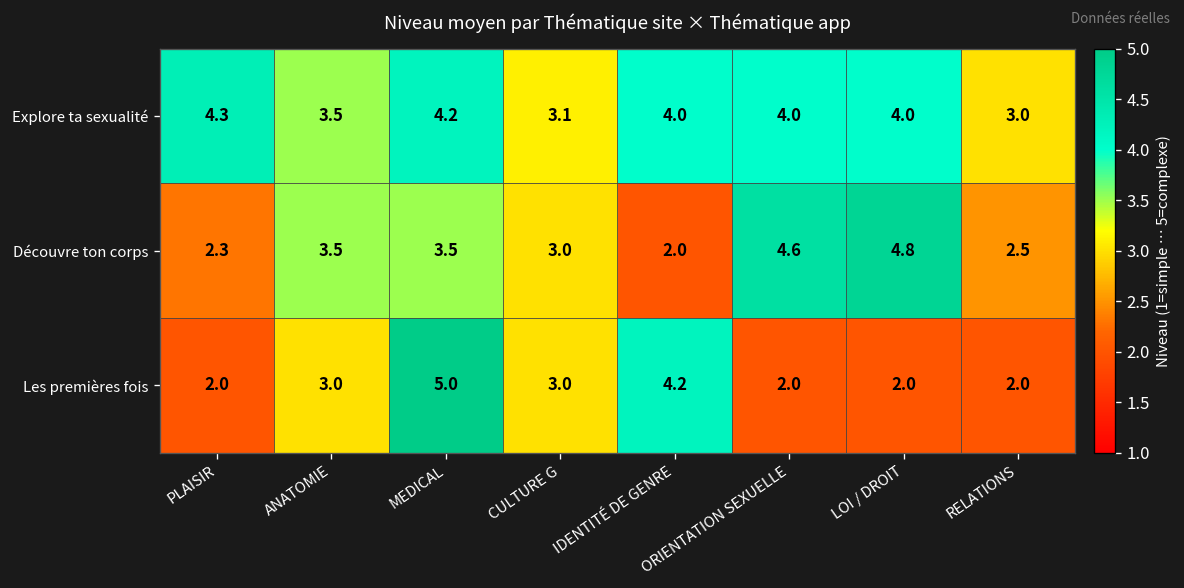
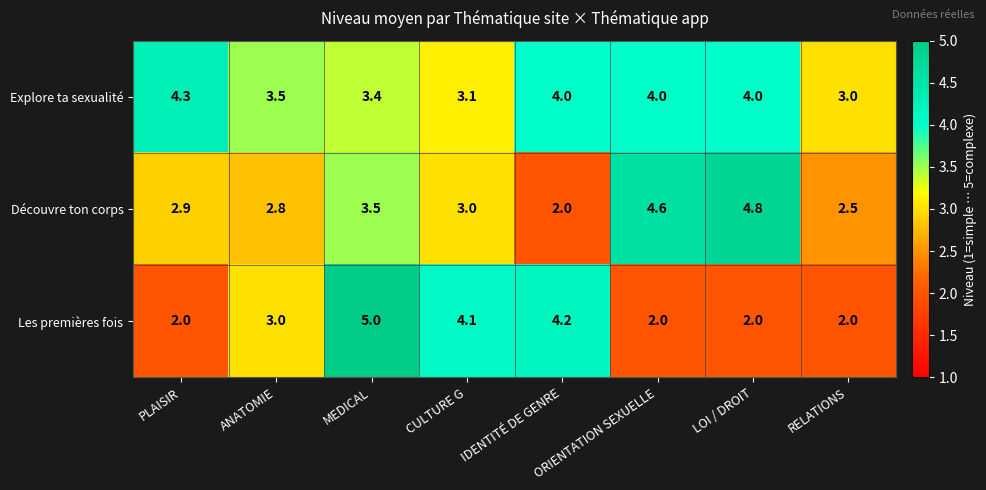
  {
    "Explore ta sexualité": {
      "PLAISIR": 4.3,
      "ANATOMIE": 3.5,
-     "MEDICAL": 4.2,
+     "MEDICAL": 3.4,
      "CULTURE G": 3.1,
      "IDENTITÉ DE GENRE": 4.0,
      "ORIENTATION SEXUELLE": 4.0,
      "LOI / DROIT": 4.0,
      "RELATIONS": 3.0
    },
    "Découvre ton corps": {
-     "PLAISIR": 2.3,
-     "ANATOMIE": 3.5,
+     "PLAISIR": 2.9,
+     "ANATOMIE": 2.8,
      "MEDICAL": 3.5,
      "CULTURE G": 3.0,
      "IDENTITÉ DE GENRE": 2.0,
      "ORIENTATION SEXUELLE": 4.6,
      "LOI / DROIT": 4.8,
      "RELATIONS": 2.5
    },
    "Les premières fois": {
      "PLAISIR": 2.0,
      "ANATOMIE": 3.0,
      "MEDICAL": 5.0,
-     "CULTURE G": 3.0,
+     "CULTURE G": 4.1,
      "IDENTITÉ DE GENRE": 4.2,
      "ORIENTATION SEXUELLE": 2.0,
      "LOI / DROIT": 2.0,
      "RELATIONS": 2.0
    }
  }
